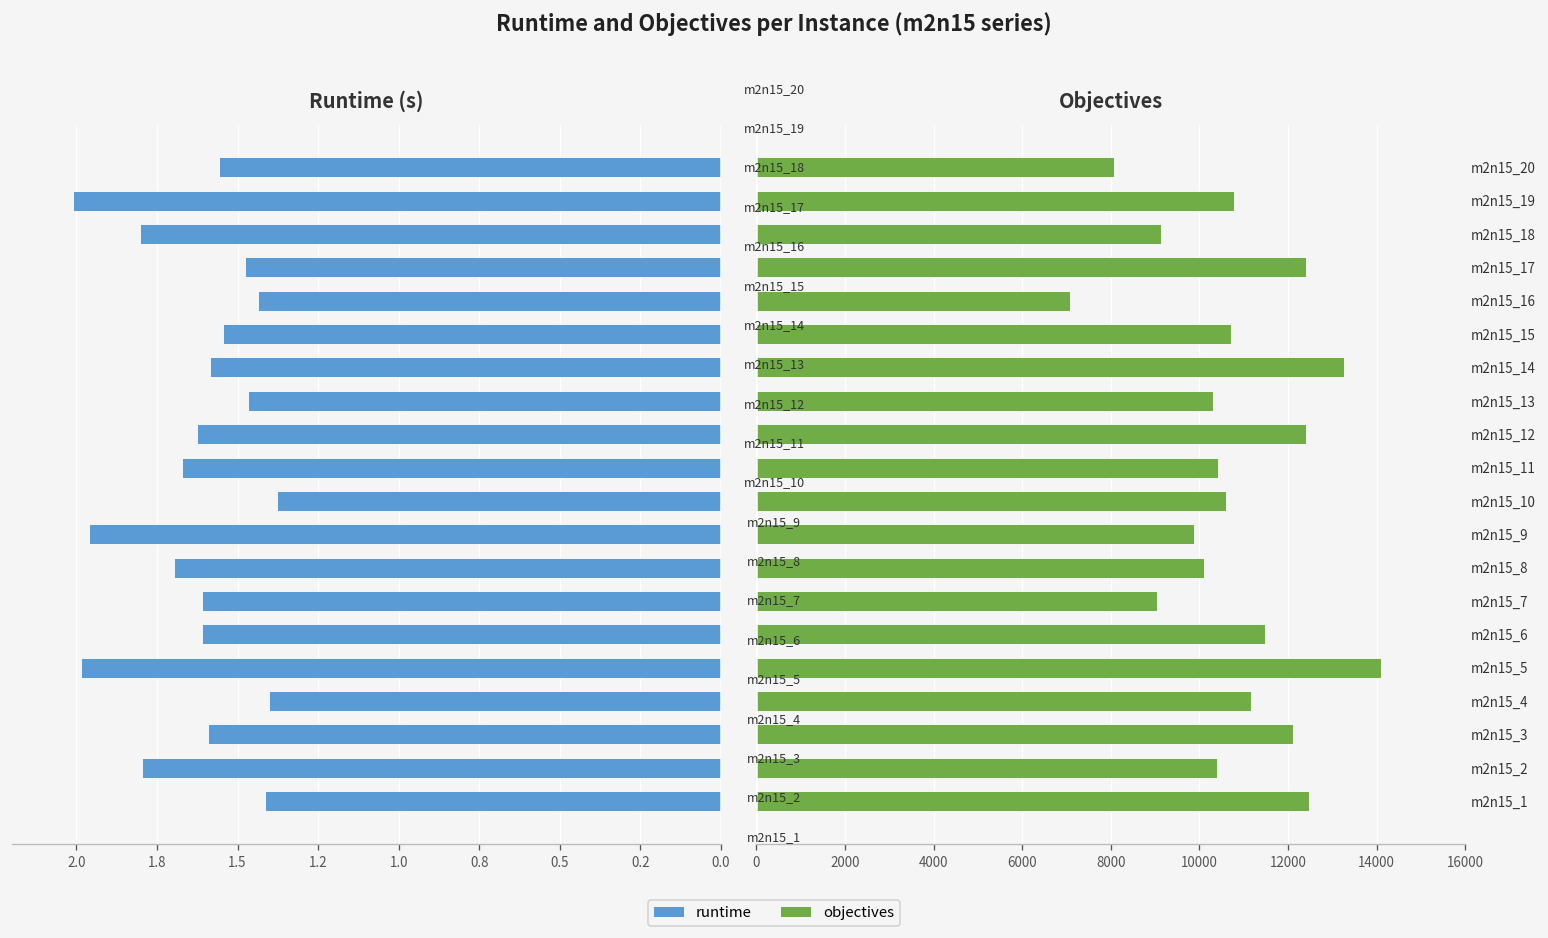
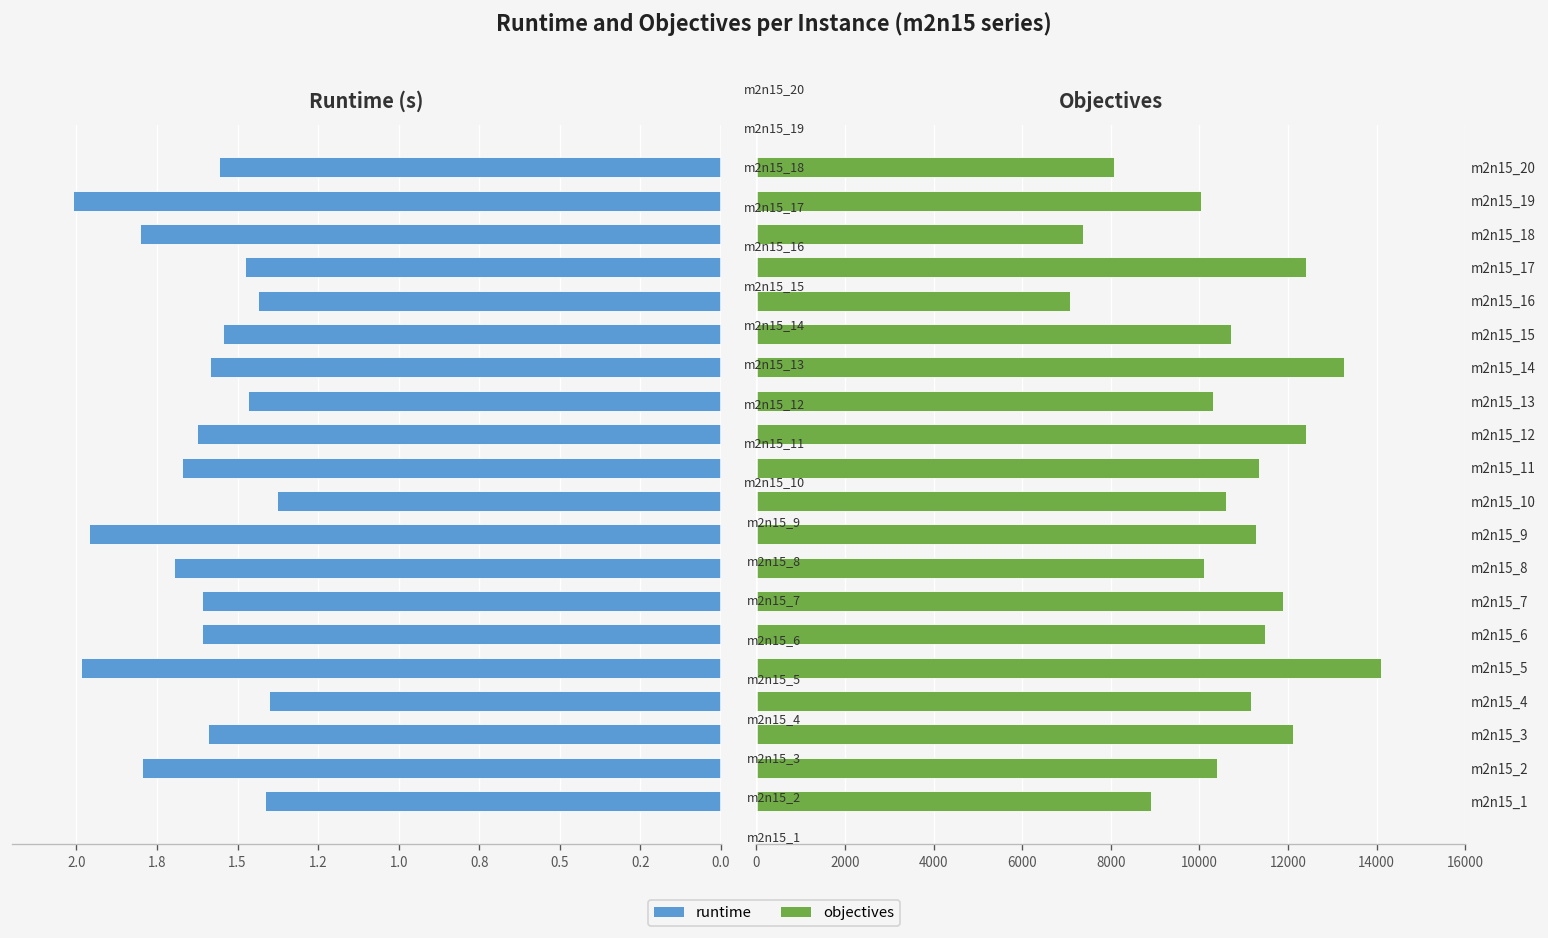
  {
    "Objectives": {
      "m2n15_20": 8100,
-     "m2n15_19": 10800,
-     "m2n15_18": 9100,
+     "m2n15_19": 10000,
+     "m2n15_18": 7400,
      "m2n15_17": 12400,
      "m2n15_16": 7100,
      "m2n15_15": 10700,
      "m2n15_14": 13300,
      "m2n15_13": 10300,
      "m2n15_12": 12400,
-     "m2n15_11": 10400,
+     "m2n15_11": 11300,
      "m2n15_10": 10600,
-     "m2n15_9": 9900,
+     "m2n15_9": 11300,
      "m2n15_8": 10100,
-     "m2n15_7": 9100,
+     "m2n15_7": 11900,
      "m2n15_6": 11500,
      "m2n15_5": 14100,
      "m2n15_4": 11200,
      "m2n15_3": 12100,
      "m2n15_2": 10400,
-     "m2n15_1": 12500
+     "m2n15_1": 8900
    }
  }
